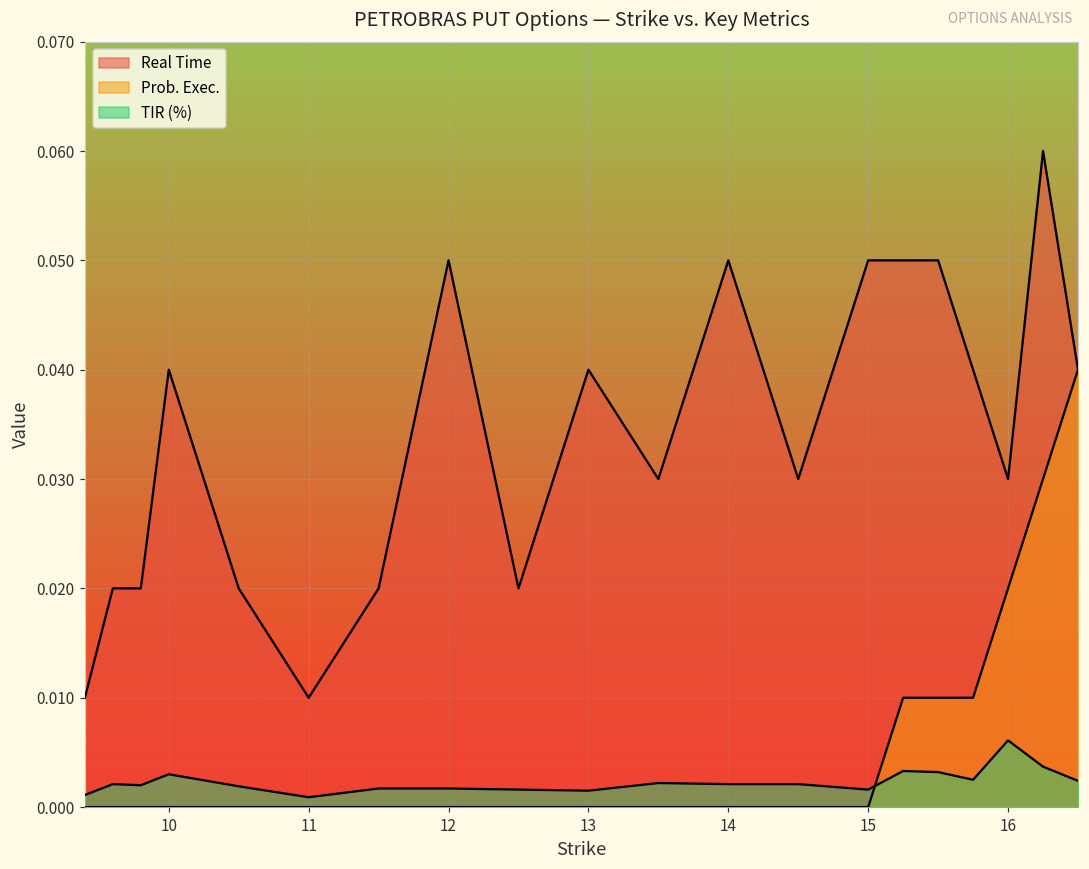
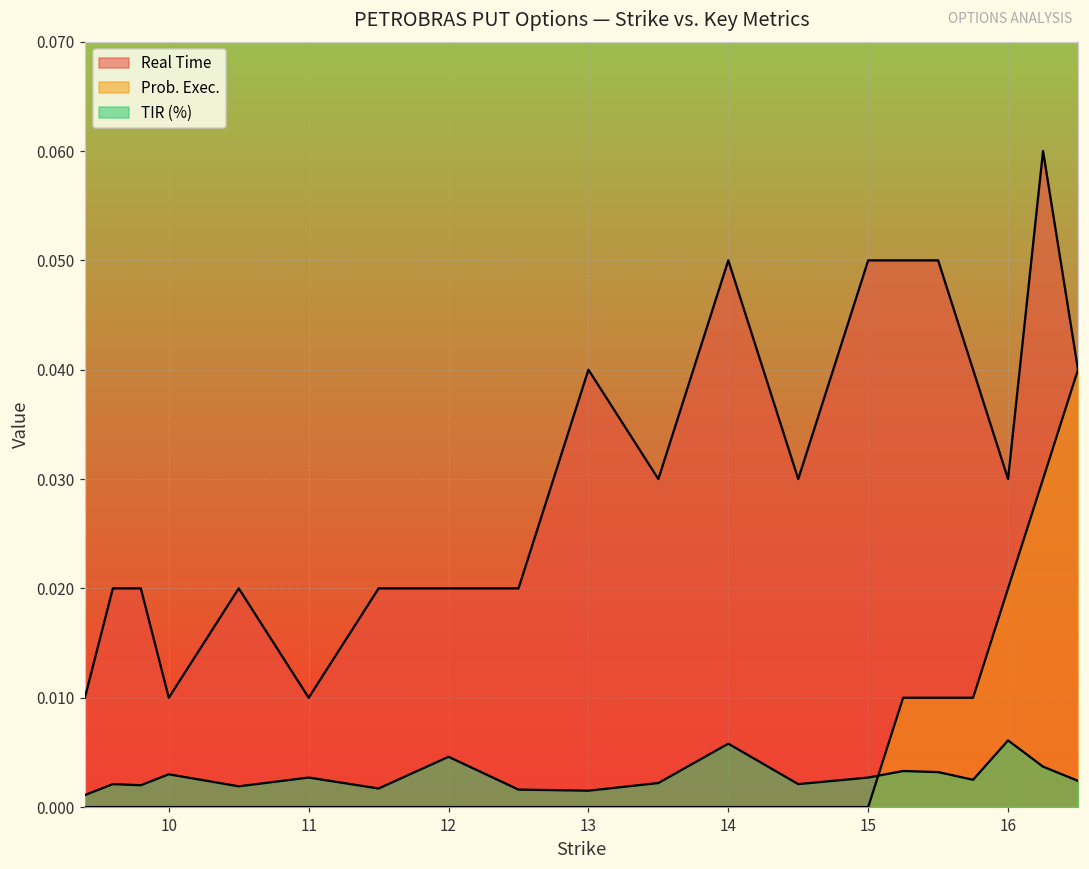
  {
    "Real Time": {
-     "10": 0.04,
+     "10": 0.01,
      "11": 0.01,
-     "12": 0.05,
+     "12": 0.02,
      "13": 0.04,
      "14": 0.05,
      "15": 0.05,
      "16": 0.03
    },
    "Prob. Exec.": {
      "10": 0.000,
      "11": 0.000,
      "12": 0.000,
      "13": 0.000,
      "14": 0.000,
      "15": 0.000,
      "16": 0.020
    },
    "TIR (%)": {
      "10": 0.003,
-     "11": 0.001,
-     "12": 0.002,
+     "11": 0.003,
+     "12": 0.005,
      "13": 0.002,
-     "14": 0.002,
-     "15": 0.002,
+     "14": 0.006,
+     "15": 0.003,
      "16": 0.006
    }
  }
